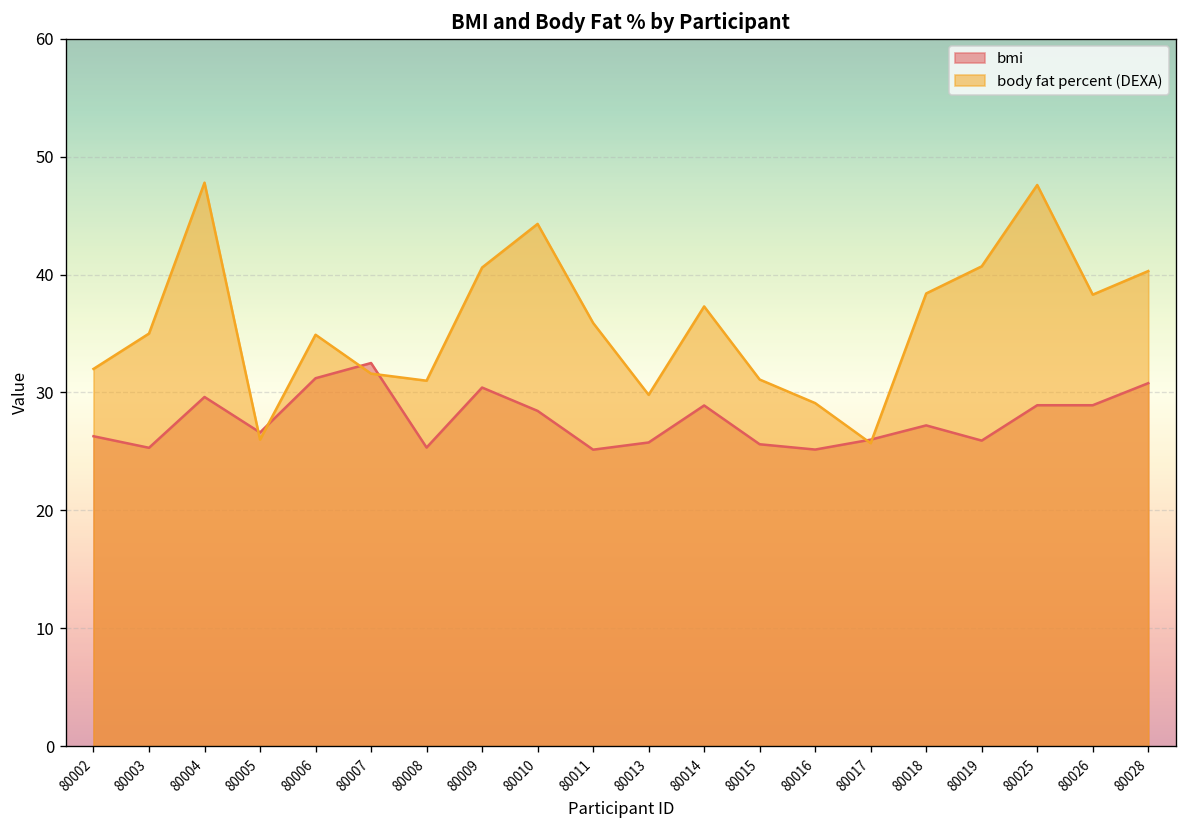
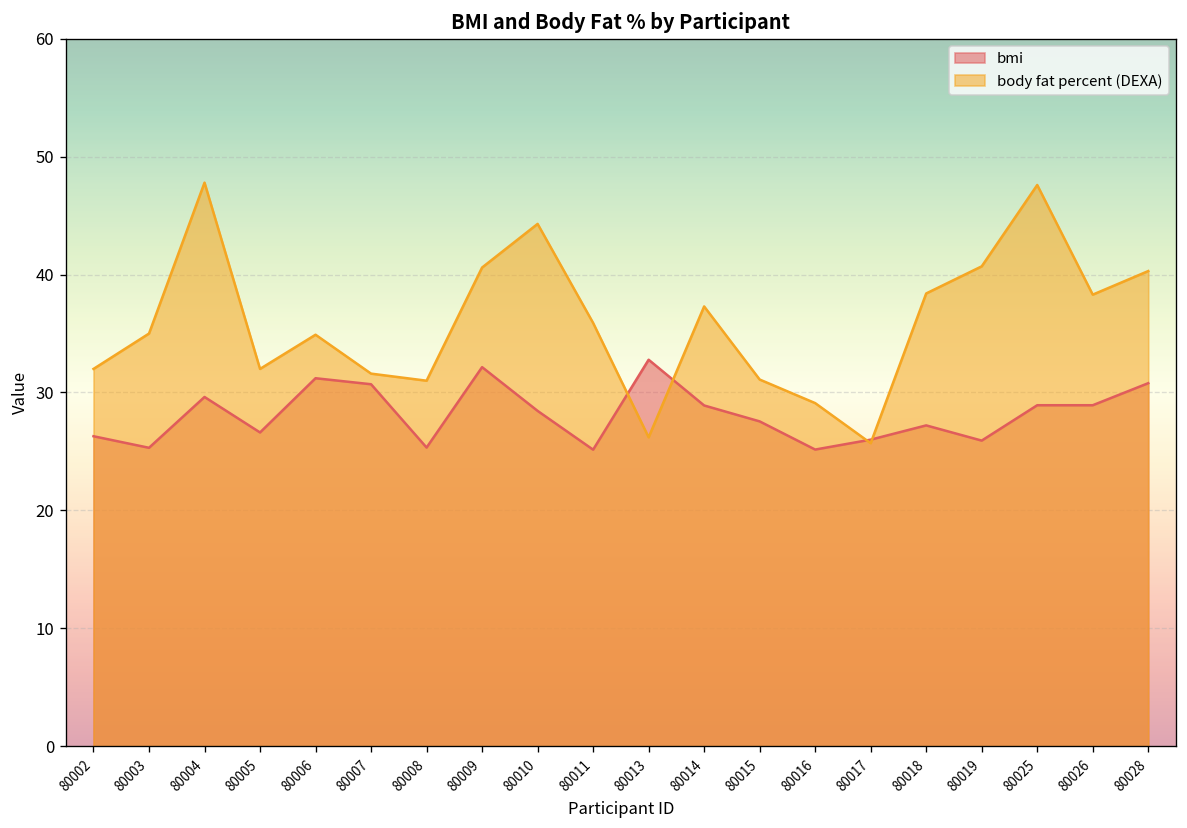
  {
    "bmi": {
      "80002": 26,
      "80003": 25,
      "80004": 30,
      "80005": 27,
      "80006": 31,
-     "80007": 33,
+     "80007": 31,
      "80008": 25,
-     "80009": 30,
+     "80009": 32,
      "80010": 28,
      "80011": 25,
-     "80013": 26,
+     "80013": 33,
      "80014": 29,
-     "80015": 26,
+     "80015": 28,
      "80016": 25,
      "80017": 26,
      "80018": 27,
      "80019": 26,
      "80025": 29,
      "80026": 29,
      "80028": 31
    },
    "body fat percent (DEXA)": {
      "80002": 32,
      "80003": 35,
      "80004": 48,
-     "80005": 26,
+     "80005": 32,
      "80006": 35,
      "80007": 32,
      "80008": 31,
      "80009": 41,
      "80010": 44,
      "80011": 36,
-     "80013": 30,
+     "80013": 26,
      "80014": 37,
      "80015": 31,
      "80016": 29,
      "80017": 26,
      "80018": 38,
      "80019": 41,
      "80025": 48,
      "80026": 38,
      "80028": 40
    }
  }
